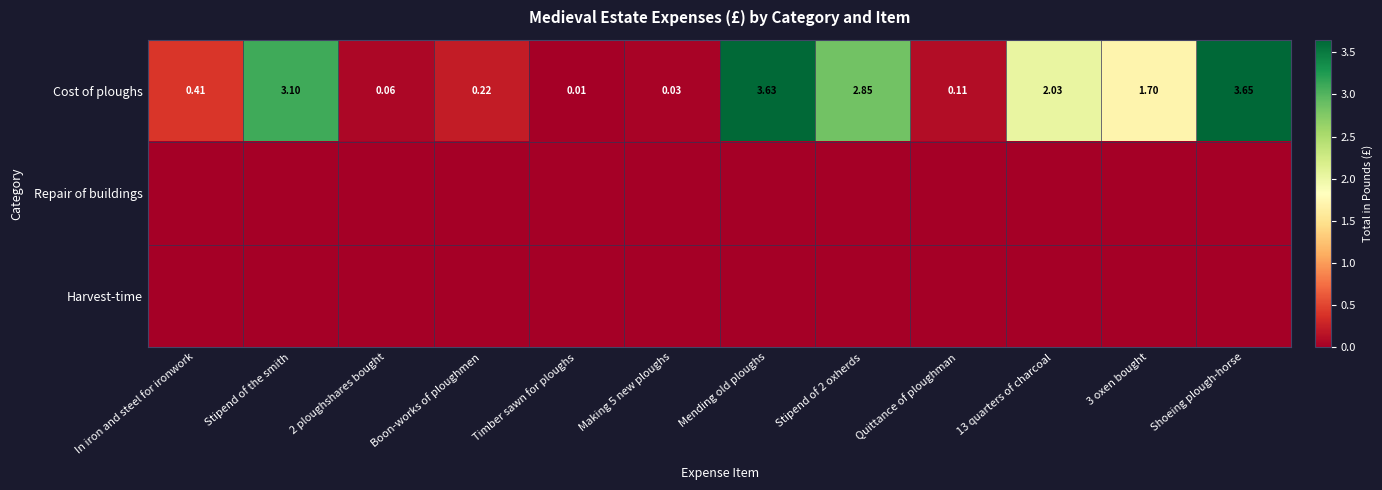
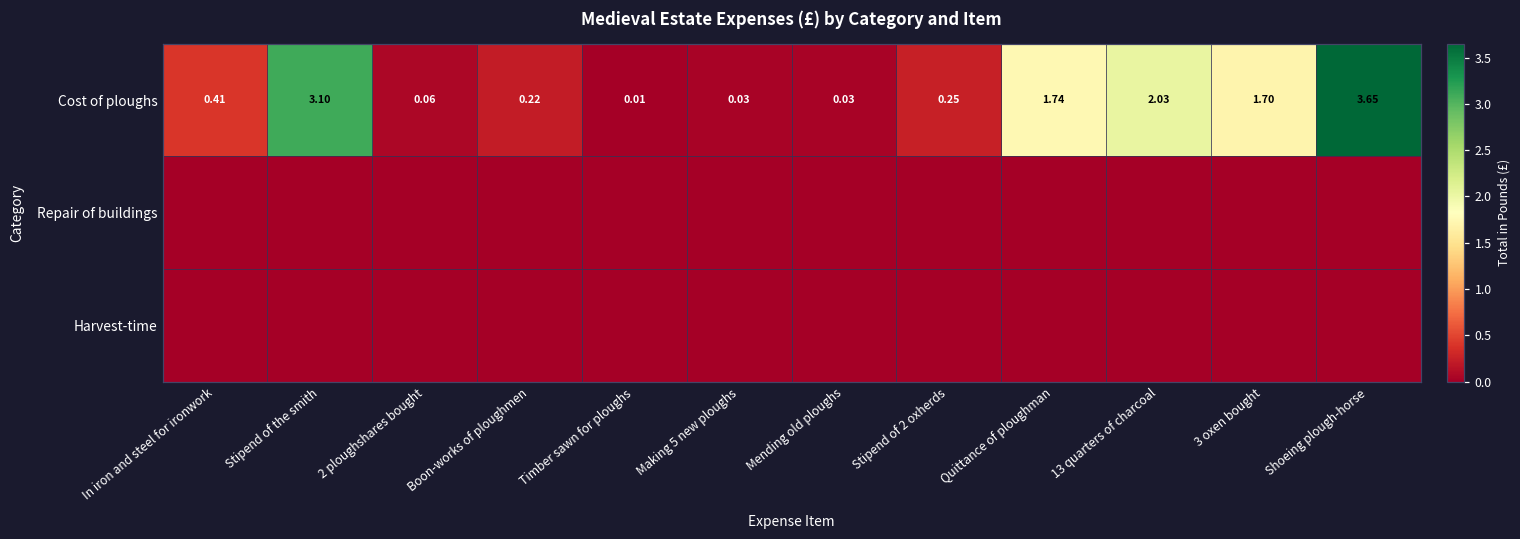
  {
    "Cost of ploughs": {
      "In iron and steel for ironwork": 0.41,
      "Stipend of the smith": 3.10,
      "2 ploughshares bought": 0.06,
      "Boon-works of ploughmen": 0.22,
      "Timber sawn for ploughs": 0.01,
      "Making 5 new ploughs": 0.03,
-     "Mending old ploughs": 3.63,
-     "Stipend of 2 oxherds": 2.85,
-     "Quittance of ploughman": 0.11,
+     "Mending old ploughs": 0.03,
+     "Stipend of 2 oxherds": 0.25,
+     "Quittance of ploughman": 1.74,
      "13 quarters of charcoal": 2.03,
      "3 oxen bought": 1.70,
      "Shoeing plough-horse": 3.65
    }
  }
